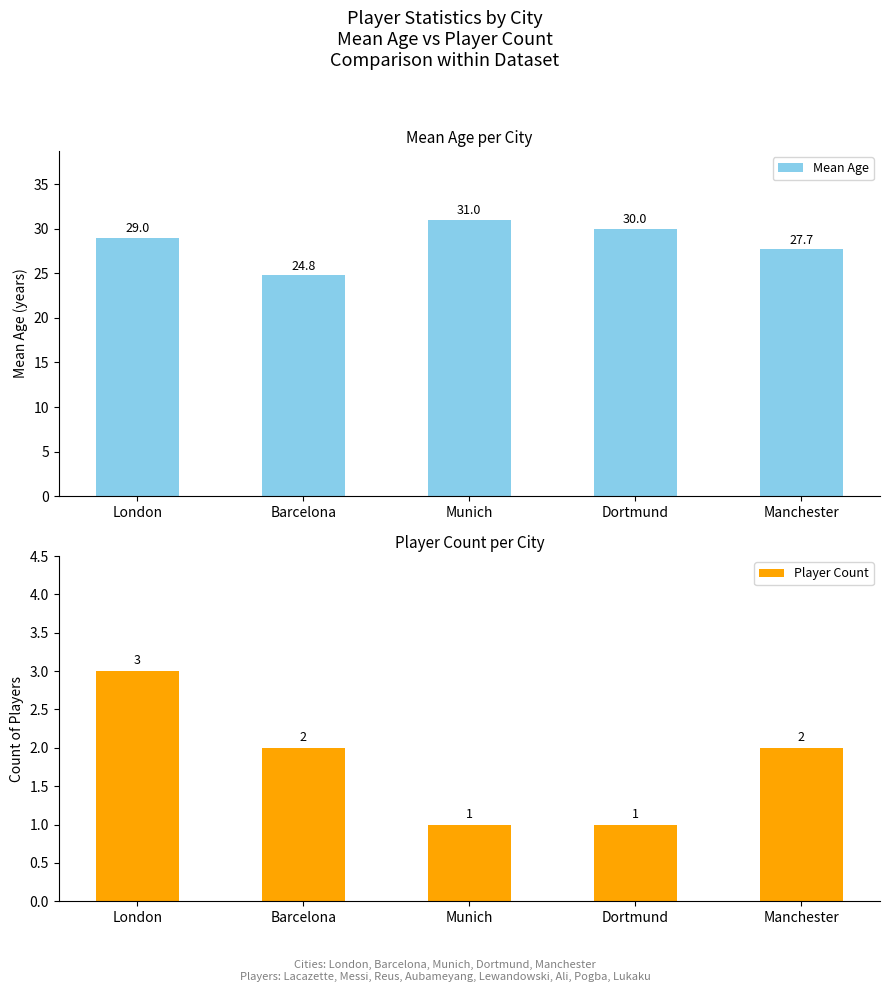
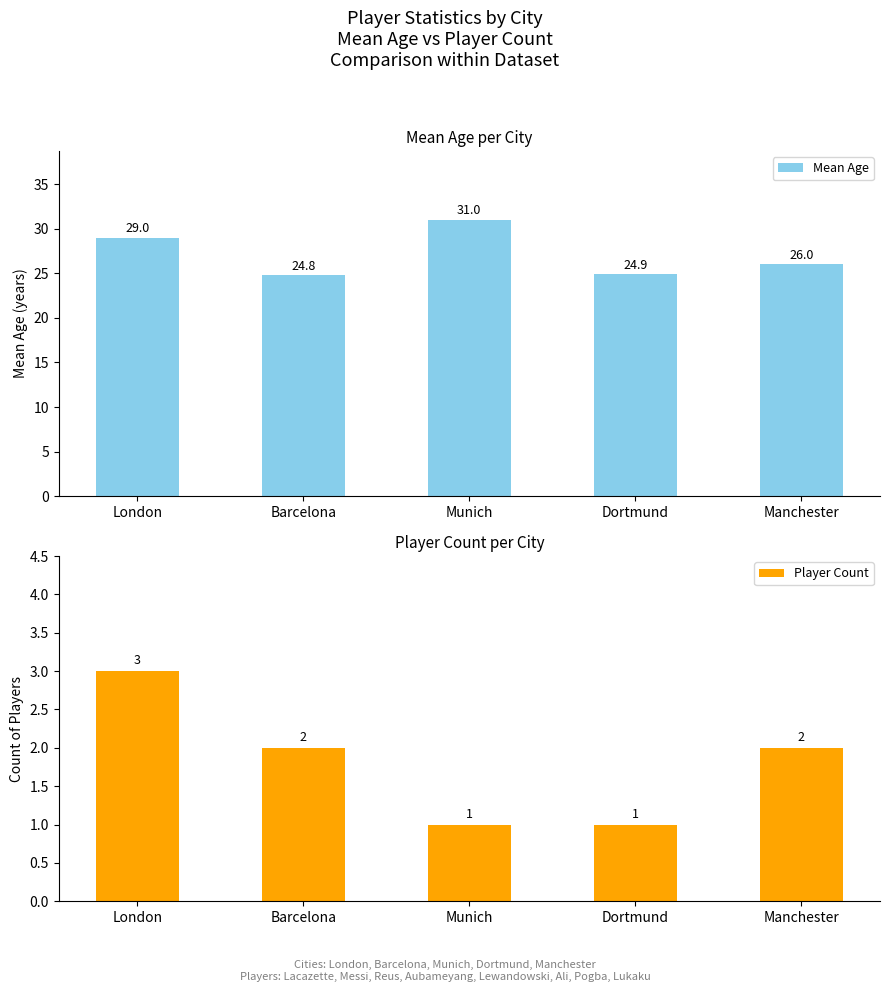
  {
    "Mean Age per City": {
      "London": 29.0,
      "Barcelona": 24.8,
      "Munich": 31.0,
-     "Dortmund": 30.0,
-     "Manchester": 27.7
+     "Dortmund": 24.9,
+     "Manchester": 26.0
    },
    "Player Count per City": {
      "London": 3,
      "Barcelona": 2,
      "Munich": 1,
      "Dortmund": 1,
      "Manchester": 2
    }
  }
